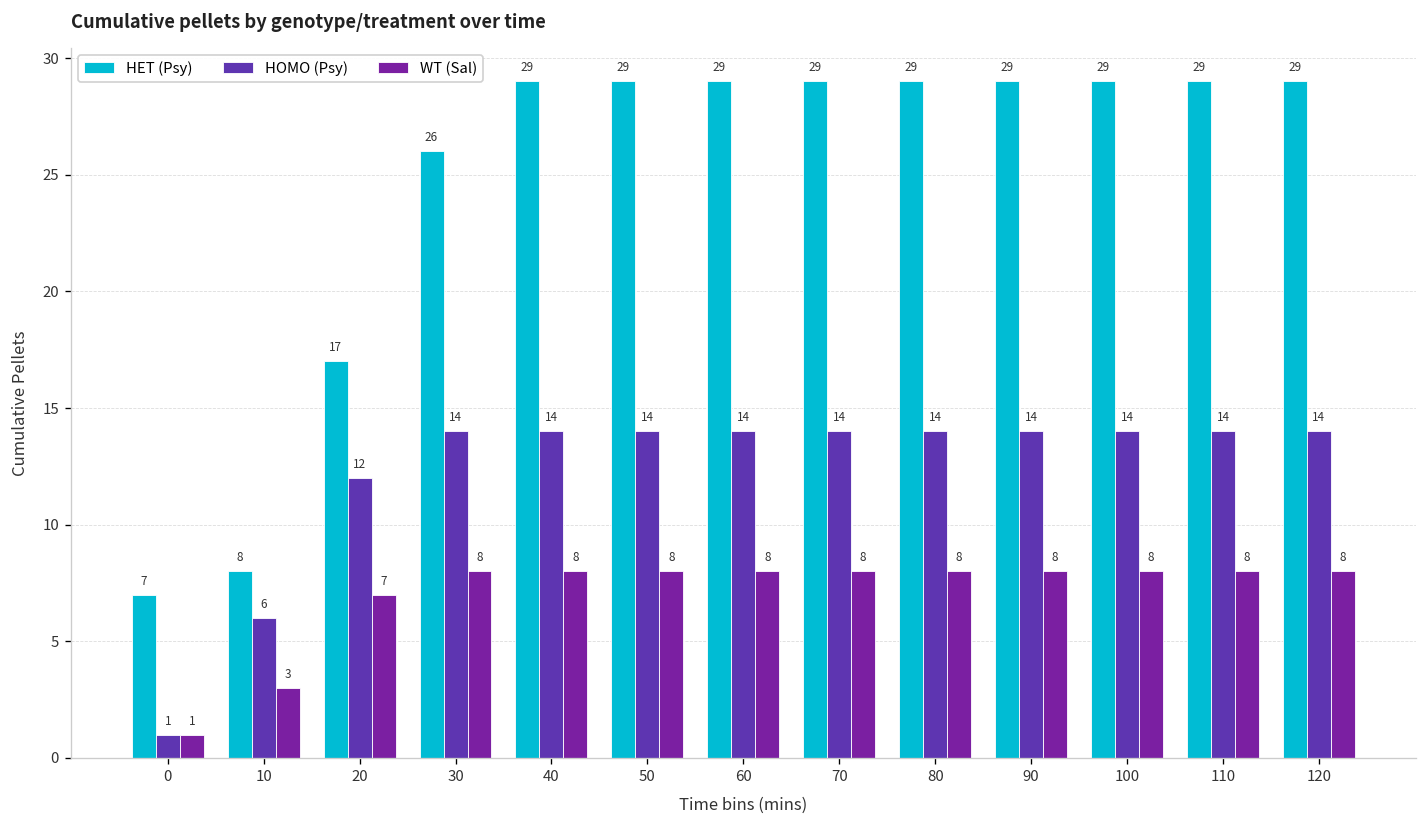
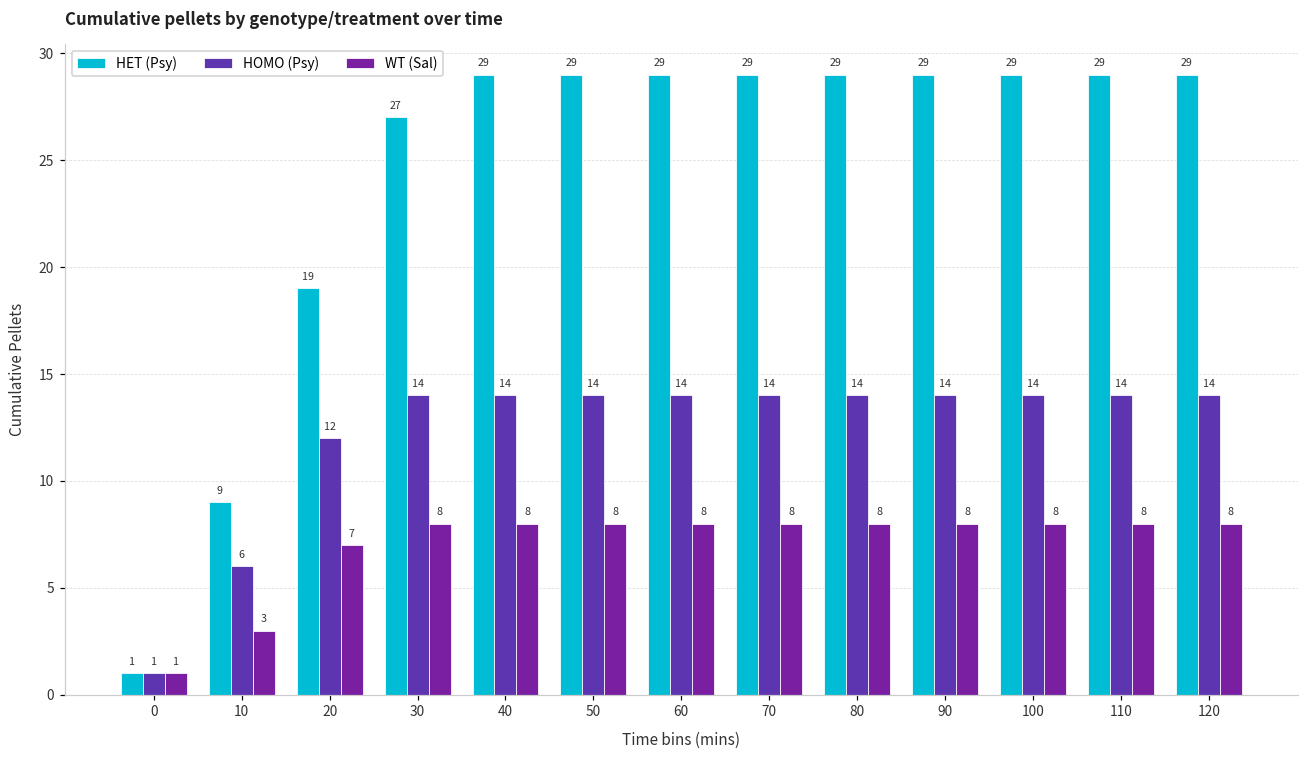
  {
    "HET (Psy)": {
-     "0": 7,
-     "10": 8,
-     "20": 17,
-     "30": 26,
+     "0": 1,
+     "10": 9,
+     "20": 19,
+     "30": 27,
      "40": 29,
      "50": 29,
      "60": 29,
      "70": 29,
      "80": 29,
      "90": 29,
      "100": 29,
      "110": 29,
      "120": 29
    }
  }
